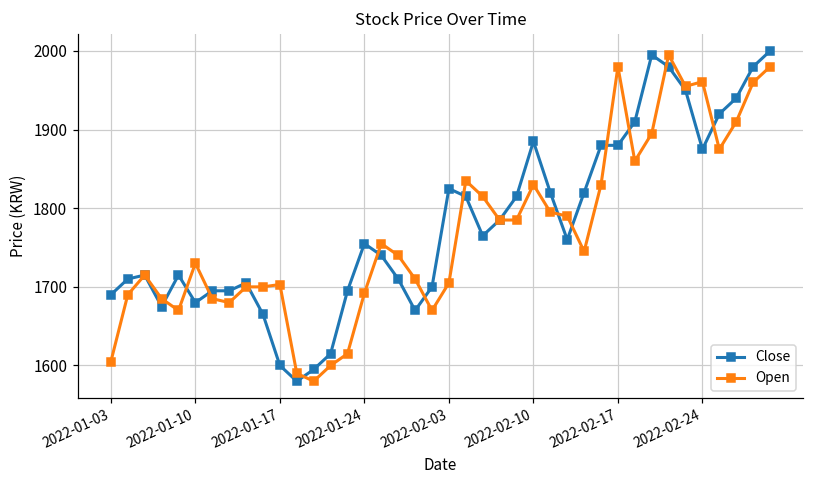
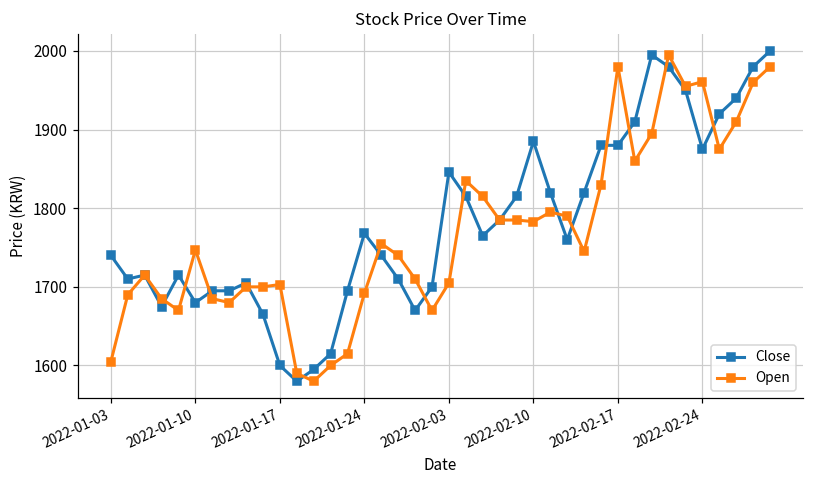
  {
    "Close": {
-     "2022-01-03": 1690,
+     "2022-01-03": 1740,
      "2022-01-10": 1680,
      "2022-01-17": 1600,
-     "2022-01-24": 1760,
-     "2022-02-03": 1830,
+     "2022-01-24": 1770,
+     "2022-02-03": 1850,
      "2022-02-10": 1890,
      "2022-02-17": 1880,
      "2022-02-24": 1880
    },
    "Open": {
      "2022-01-03": 1610,
-     "2022-01-10": 1730,
+     "2022-01-10": 1750,
      "2022-01-17": 1700,
      "2022-01-24": 1690,
      "2022-02-03": 1710,
-     "2022-02-10": 1830,
+     "2022-02-10": 1780,
      "2022-02-17": 1980,
      "2022-02-24": 1960
    }
  }
